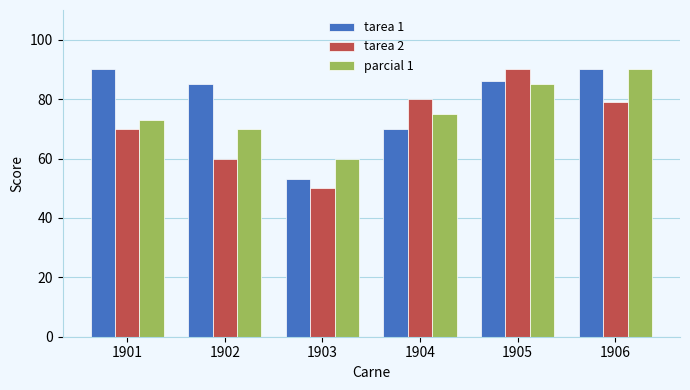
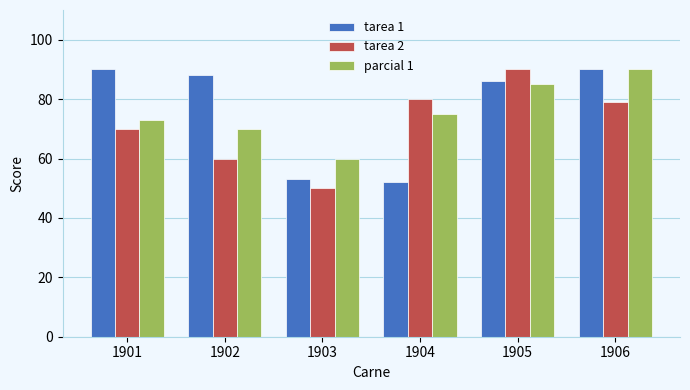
  {
    "tarea 1": {
      "1901": 90,
-     "1902": 85,
+     "1902": 88,
      "1903": 53,
-     "1904": 70,
+     "1904": 52,
      "1905": 86,
      "1906": 90
    },
    "tarea 2": {
      "1901": 70,
      "1902": 60,
      "1903": 50,
      "1904": 80,
      "1905": 90,
      "1906": 79
    },
    "parcial 1": {
      "1901": 73,
      "1902": 70,
      "1903": 60,
      "1904": 75,
      "1905": 85,
      "1906": 90
    }
  }
